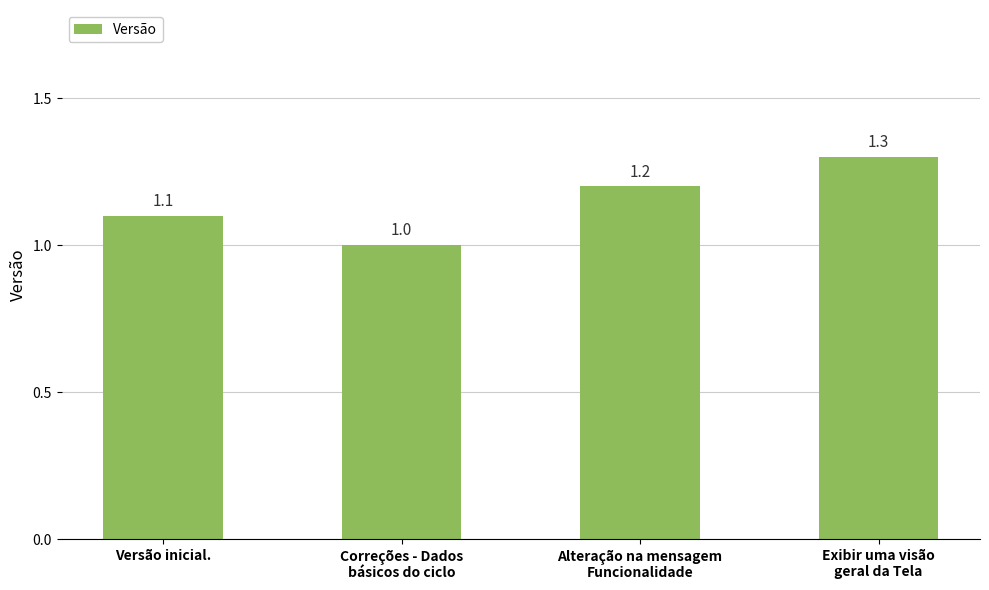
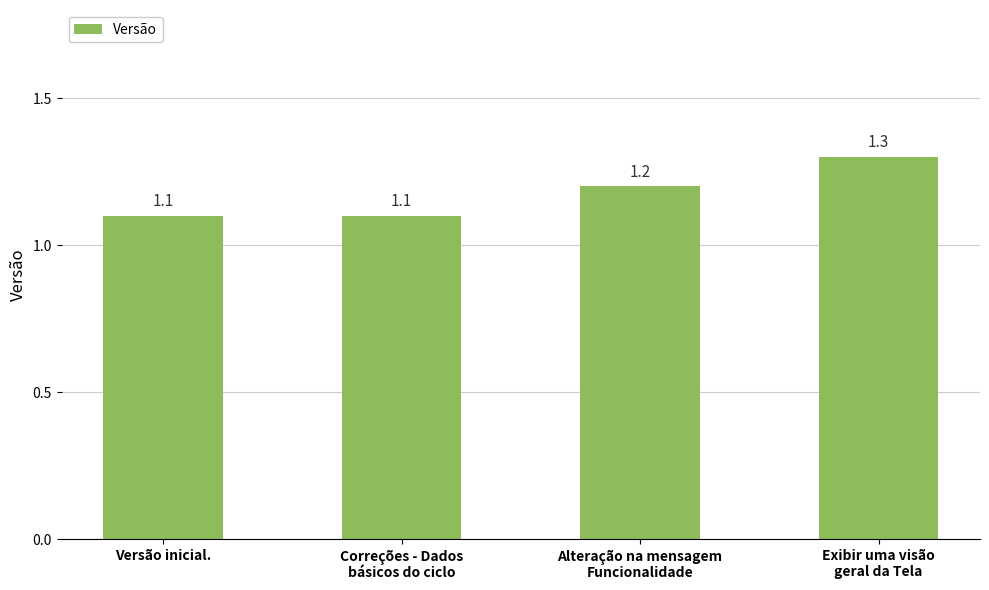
  {
    "Versão inicial.": 1.1,
-   "Correções - Dados básicos do ciclo": 1.0,
+   "Correções - Dados básicos do ciclo": 1.1,
    "Alteração na mensagem Funcionalidade": 1.2,
    "Exibir uma visão geral da Tela": 1.3
  }
